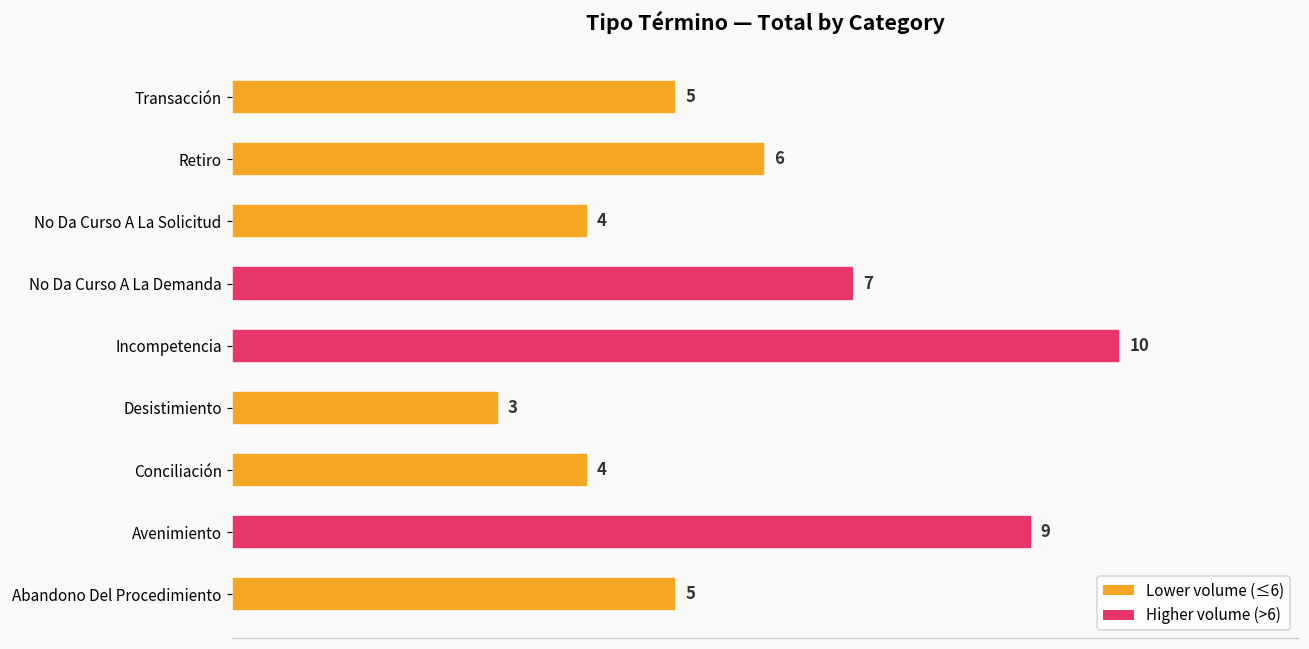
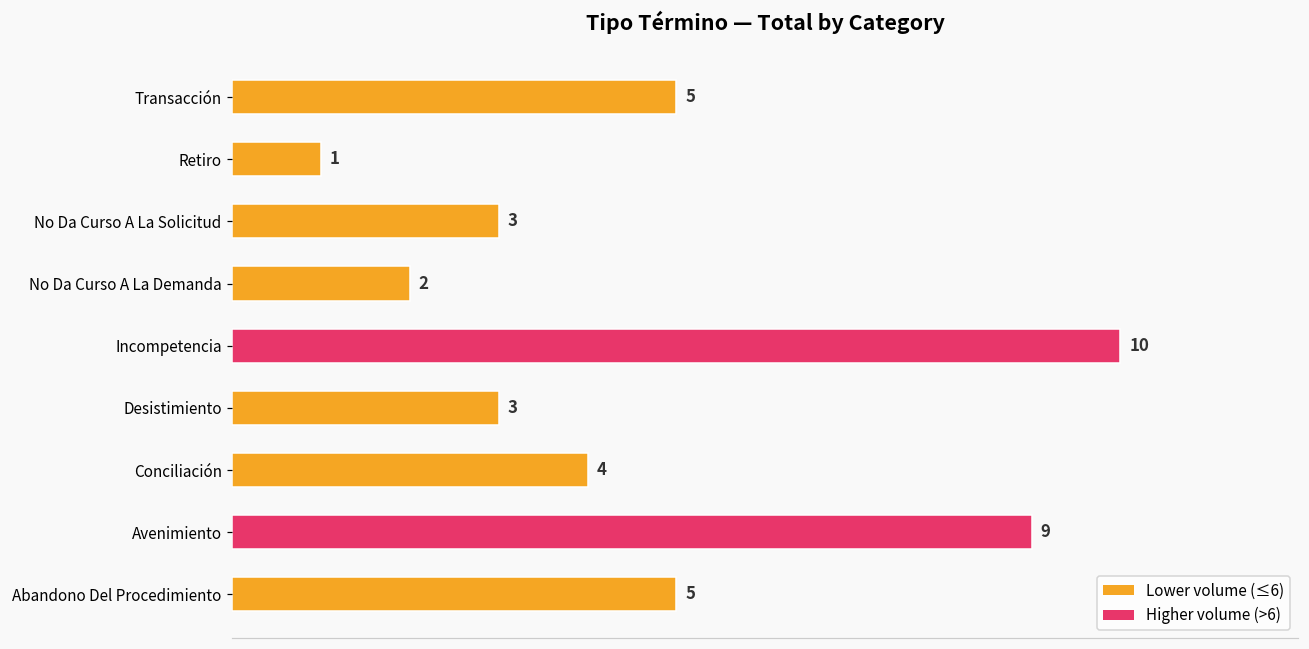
  {
    "Transacción": 5,
-   "Retiro": 6,
-   "No Da Curso A La Solicitud": 4,
-   "No Da Curso A La Demanda": 7,
+   "Retiro": 1,
+   "No Da Curso A La Solicitud": 3,
+   "No Da Curso A La Demanda": 2,
    "Incompetencia": 10,
    "Desistimiento": 3,
    "Conciliación": 4,
    "Avenimiento": 9,
    "Abandono Del Procedimiento": 5
  }
